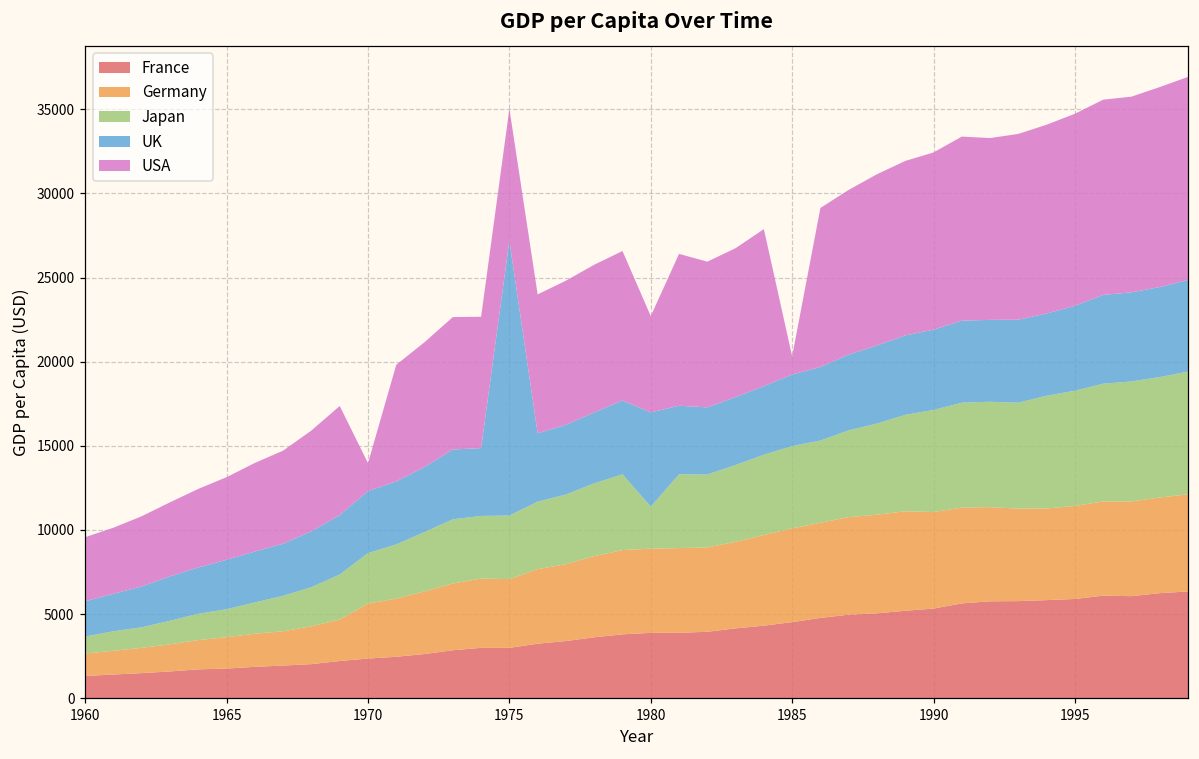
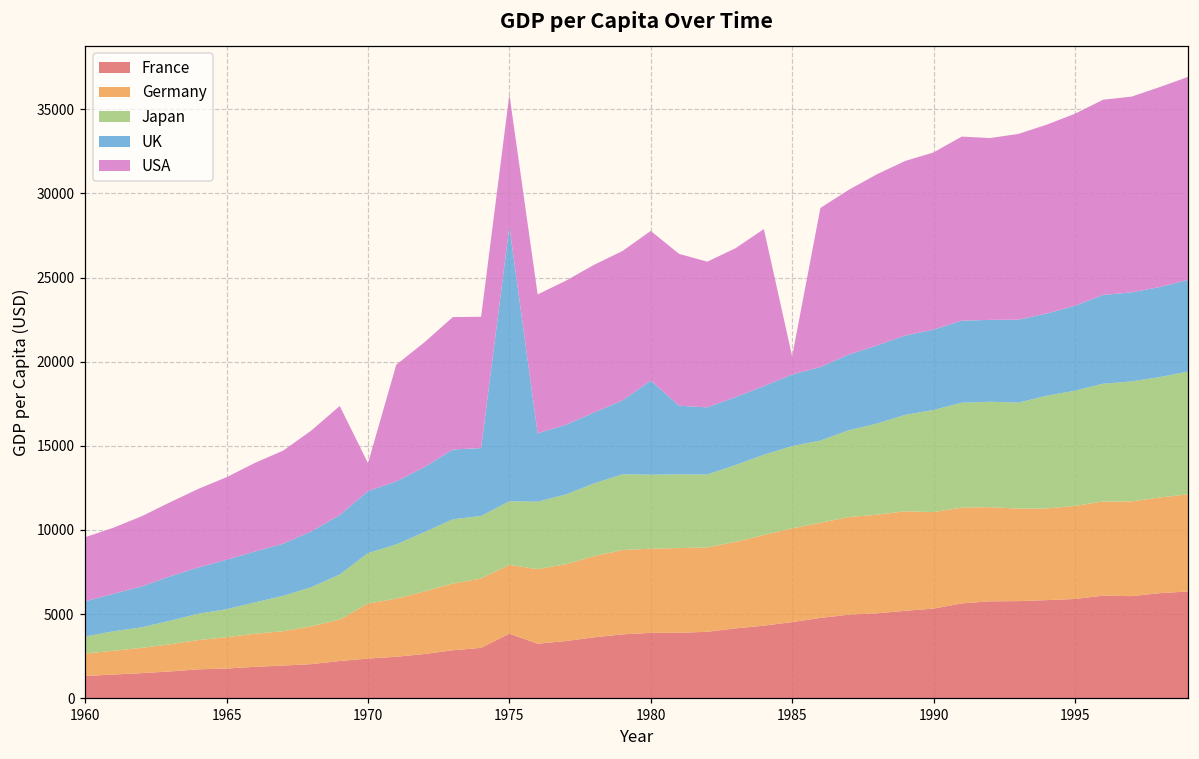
  {
    "France": {
      "1960": 1300,
      "1965": 1800,
      "1970": 2400,
-     "1975": 3000,
+     "1975": 3800,
      "1980": 3900,
      "1985": 4500,
      "1990": 5300,
      "1995": 5900
    },
    "Germany": {
      "1960": 1300,
      "1965": 1900,
      "1970": 3300,
      "1975": 4100,
      "1980": 5000,
      "1985": 5600,
      "1990": 5700,
      "1995": 5500
    },
    "Japan": {
      "1960": 1000,
      "1965": 1700,
      "1970": 3000,
      "1975": 3800,
-     "1980": 2500,
+     "1980": 4400,
      "1985": 4900,
      "1990": 6100,
      "1995": 6900
    },
    "UK": {
      "1960": 2100,
      "1965": 2900,
      "1970": 3700,
      "1975": 16300,
      "1980": 5600,
      "1985": 4200,
      "1990": 4800,
      "1995": 5000
    },
    "USA": {
      "1960": 3800,
      "1965": 4900,
      "1970": 1700,
      "1975": 7900,
-     "1980": 5700,
+     "1980": 8900,
      "1985": 1100,
      "1990": 10500,
      "1995": 11400
    }
  }
